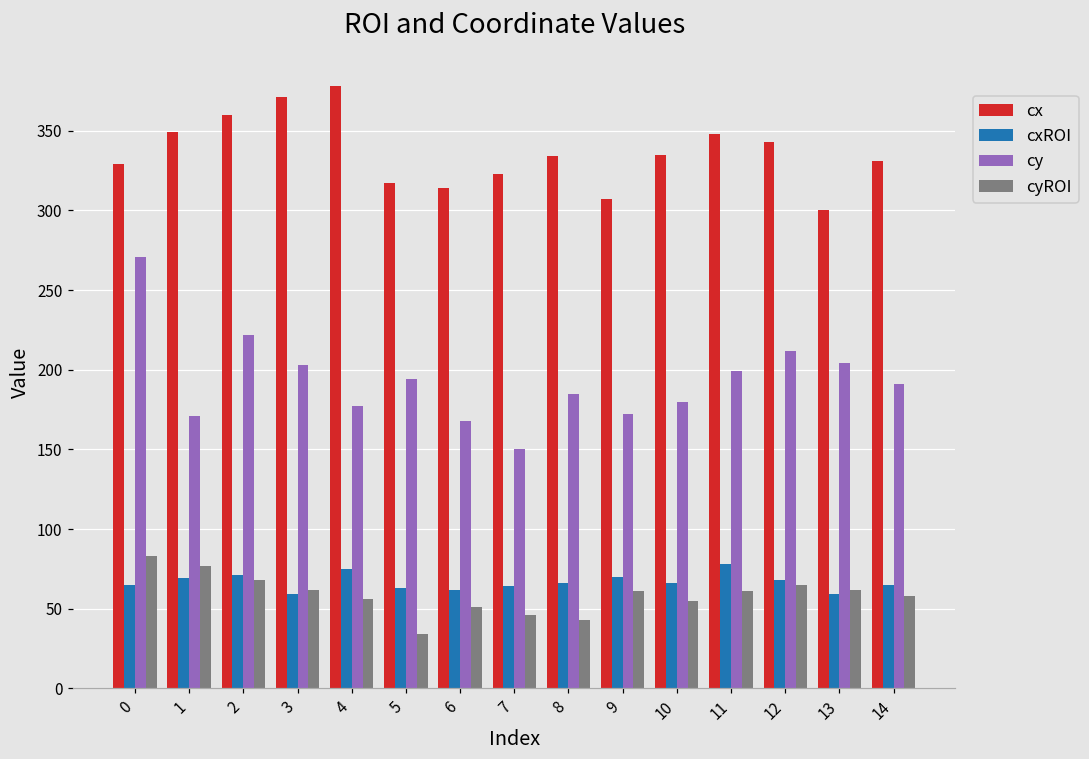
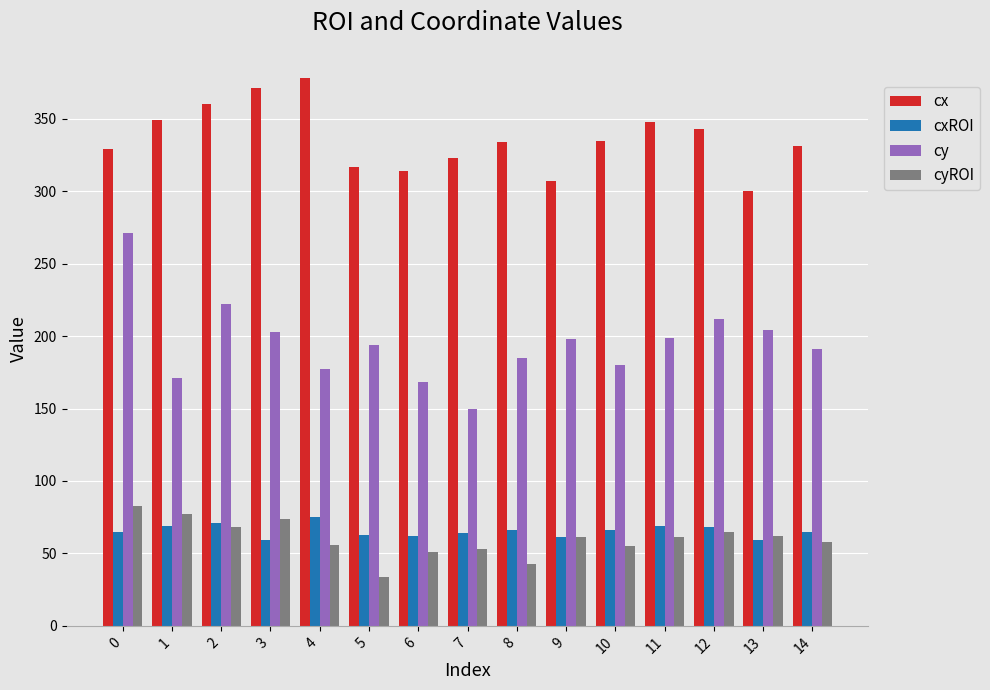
  {
    "cx": {
      "0": 329,
      "1": 349,
      "2": 360,
      "3": 371,
      "4": 378,
      "5": 317,
      "6": 314,
      "7": 323,
      "8": 334,
      "9": 307,
      "10": 335,
      "11": 348,
      "12": 343,
      "13": 300,
      "14": 331
    },
    "cxROI": {
      "0": 65,
      "1": 69,
      "2": 71,
      "3": 59,
      "4": 75,
      "5": 63,
      "6": 62,
      "7": 64,
      "8": 66,
-     "9": 70,
+     "9": 61,
      "10": 66,
-     "11": 78,
+     "11": 69,
      "12": 68,
      "13": 59,
      "14": 65
    },
    "cy": {
      "0": 271,
      "1": 171,
      "2": 222,
      "3": 203,
      "4": 177,
      "5": 194,
      "6": 168,
      "7": 150,
      "8": 185,
-     "9": 172,
+     "9": 198,
      "10": 180,
      "11": 199,
      "12": 212,
      "13": 204,
      "14": 191
    },
    "cyROI": {
      "0": 83,
      "1": 77,
      "2": 68,
-     "3": 62,
+     "3": 74,
      "4": 56,
      "5": 34,
      "6": 51,
-     "7": 46,
+     "7": 53,
      "8": 43,
      "9": 61,
      "10": 55,
      "11": 61,
      "12": 65,
      "13": 62,
      "14": 58
    }
  }
